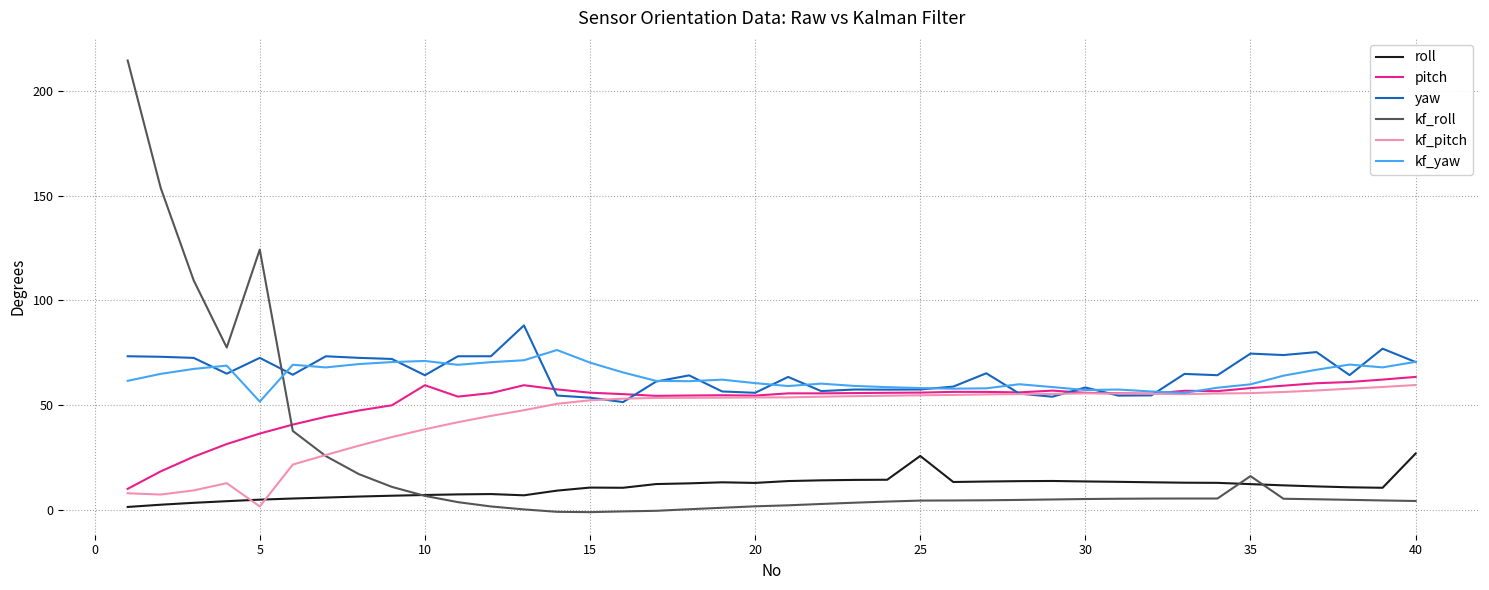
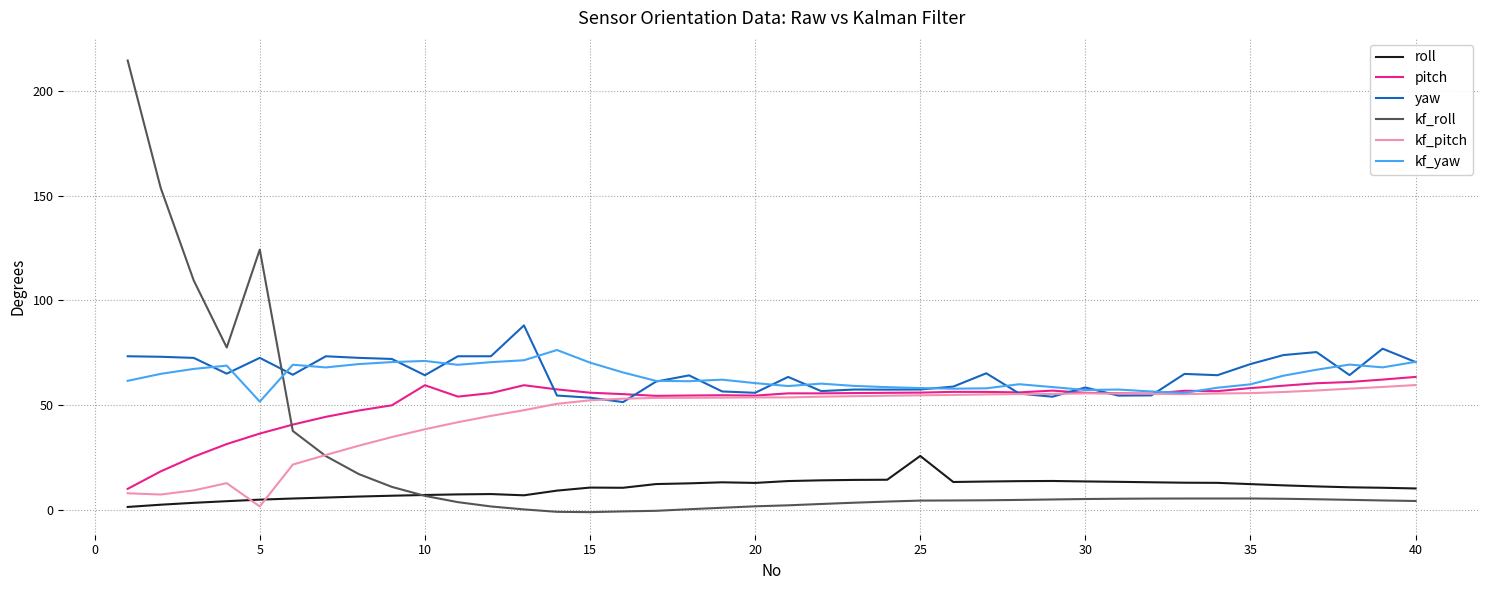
  {
    "roll": {
      "5": 5,
      "15": 11,
      "20": 13,
      "25": 26,
      "30": 13,
      "35": 12,
-     "40": 27
+     "40": 10
    },
    "pitch": {
      "5": 36,
      "10": 59,
      "15": 56,
      "25": 56,
      "35": 58,
      "40": 63
    },
    "yaw": {
      "5": 73,
      "10": 64,
      "15": 54,
      "20": 56,
-     "35": 75
+     "35": 70
    },
    "kf_roll": {
      "5": 124,
      "15": -1,
      "20": 2,
      "25": 4,
      "30": 5,
-     "35": 16,
+     "35": 5,
      "40": 4
    },
    "kf_pitch": {
      "5": 2,
      "10": 38,
      "15": 52,
      "25": 55,
      "35": 56,
      "40": 60
    },
    "kf_yaw": {
      "5": 52,
      "10": 71,
      "15": 70,
      "20": 60,
      "35": 60
    }
  }
